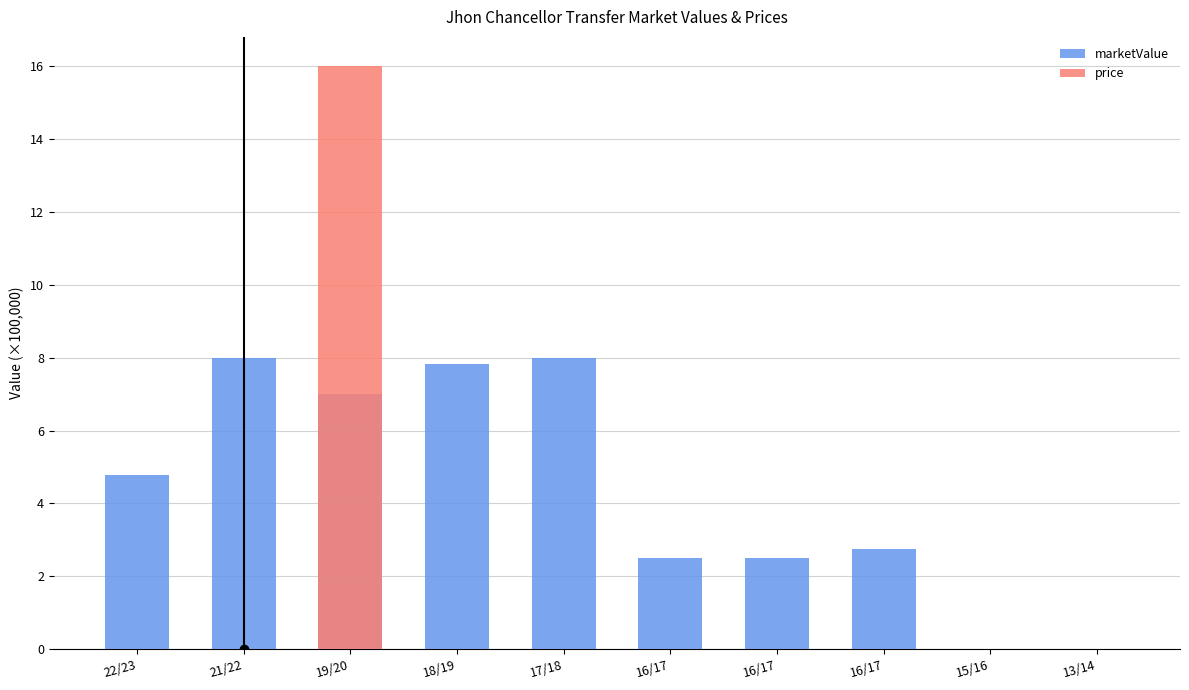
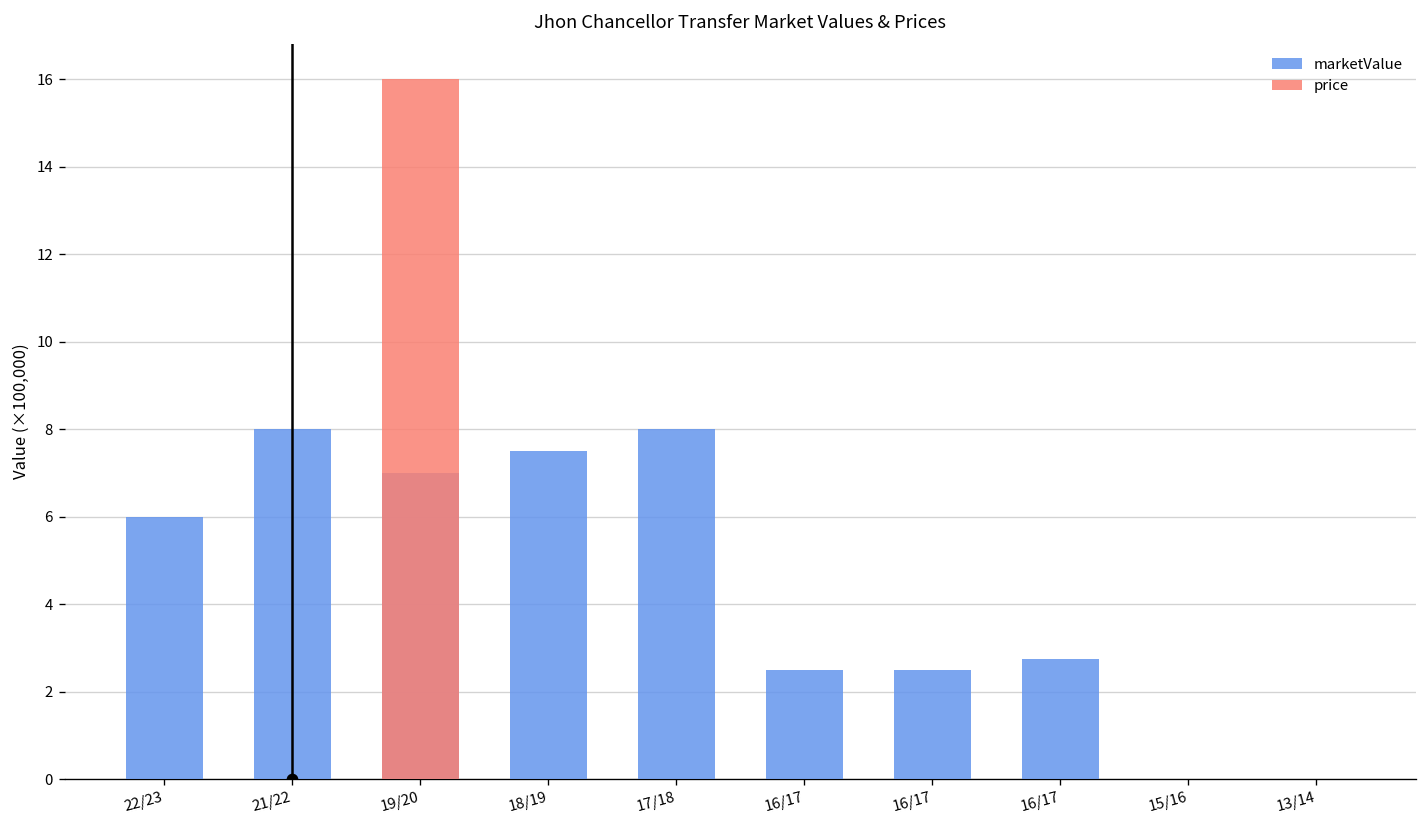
  {
    "marketValue": {
-     "22/23": 4.8,
+     "22/23": 6.0,
      "21/22": 8.0,
-     "18/19": 7.8,
+     "18/19": 7.5,
      "17/18": 8.0,
      "15/16": 0.0,
      "13/14": 0.0
    },
    "price": {
      "22/23": 0.0,
      "21/22": 0.0,
      "19/20": 16.0,
      "18/19": 0.0,
      "17/18": 0.0,
      "15/16": 0.0,
      "13/14": 0.0
    }
  }
